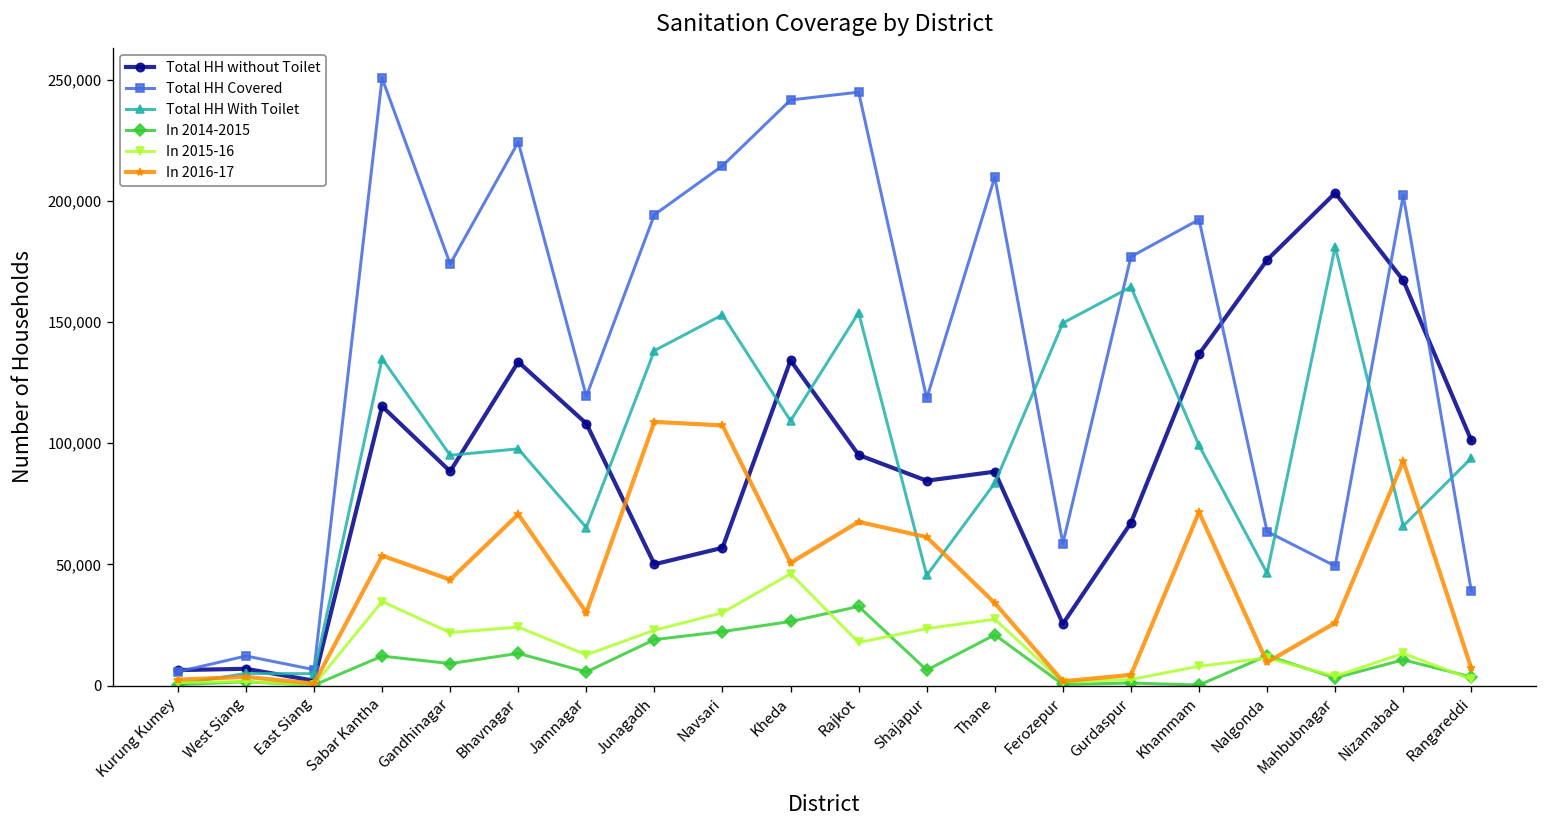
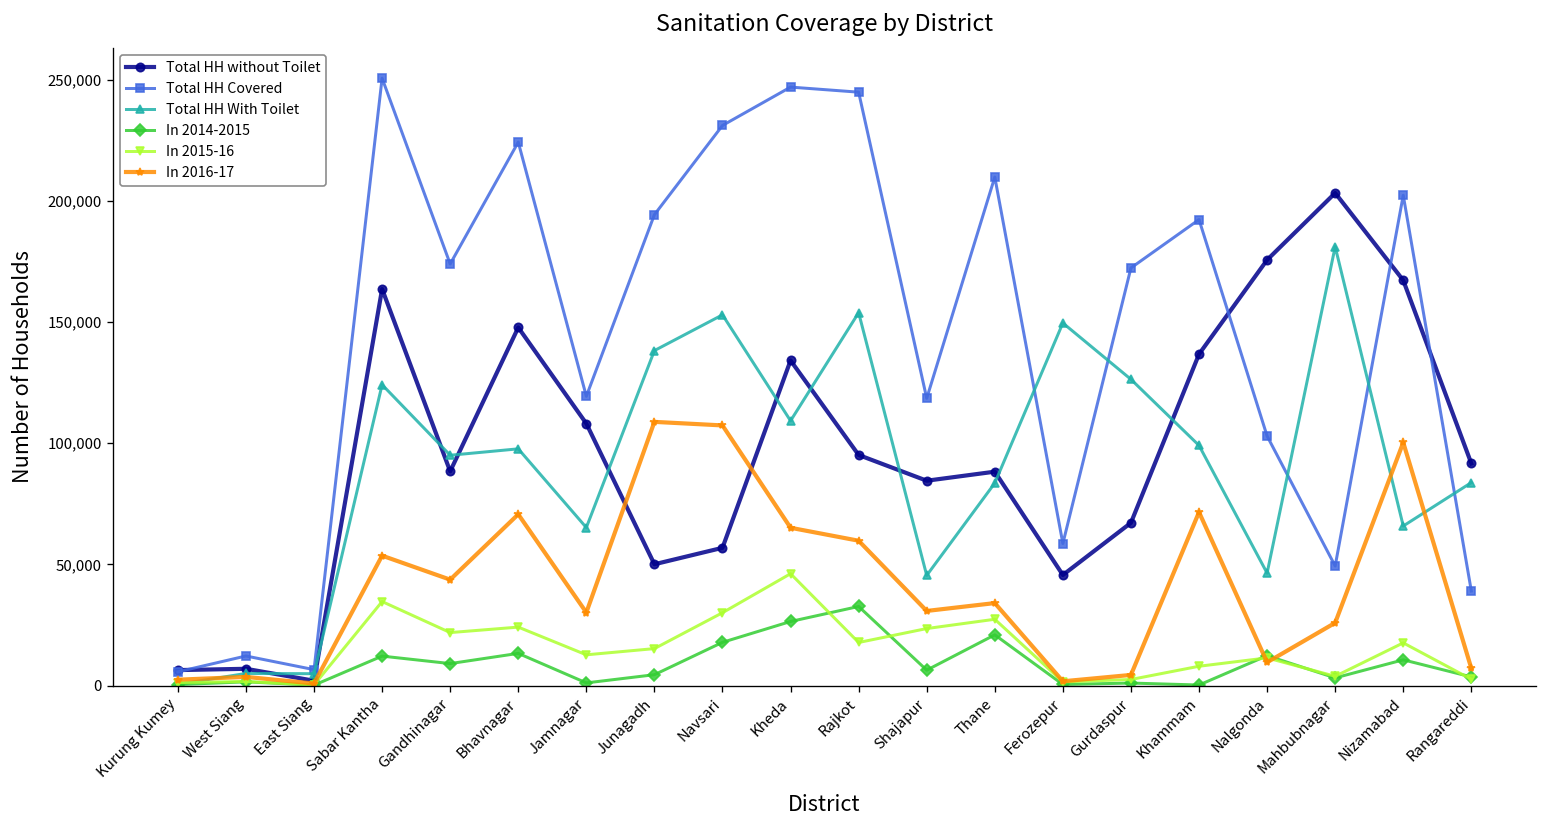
  {
    "Total HH without Toilet": {
      "West Siang": "7,000",
-     "Sabar Kantha": "115,000",
+     "Sabar Kantha": "164,000",
      "Gandhinagar": "88,000",
-     "Bhavnagar": "134,000",
+     "Bhavnagar": "148,000",
      "Jamnagar": "108,000",
      "Junagadh": "50,000",
      "Navsari": "57,000",
      "Kheda": "134,000",
      "Rajkot": "95,000",
      "Shajapur": "85,000",
      "Thane": "88,000",
-     "Ferozepur": "25,000",
+     "Ferozepur": "46,000",
      "Gurdaspur": "67,000",
      "Khammam": "137,000",
      "Nalgonda": "176,000",
      "Mahbubnagar": "203,000",
      "Nizamabad": "167,000",
-     "Rangareddi": "101,000"
+     "Rangareddi": "92,000"
    },
    "Total HH Covered": {
      "West Siang": "12,000",
      "East Siang": "7,000",
      "Sabar Kantha": "251,000",
      "Gandhinagar": "174,000",
      "Bhavnagar": "224,000",
      "Jamnagar": "119,000",
      "Junagadh": "194,000",
-     "Navsari": "214,000",
-     "Kheda": "242,000",
+     "Navsari": "231,000",
+     "Kheda": "247,000",
      "Rajkot": "245,000",
      "Shajapur": "119,000",
      "Thane": "210,000",
      "Ferozepur": "59,000",
-     "Gurdaspur": "177,000",
+     "Gurdaspur": "172,000",
      "Khammam": "192,000",
-     "Nalgonda": "64,000",
+     "Nalgonda": "103,000",
      "Mahbubnagar": "49,000",
      "Nizamabad": "202,000",
      "Rangareddi": "39,000"
    },
    "Total HH With Toilet": {
      "West Siang": "5,000",
      "East Siang": "5,000",
-     "Sabar Kantha": "135,000",
+     "Sabar Kantha": "124,000",
      "Gandhinagar": "95,000",
      "Bhavnagar": "98,000",
      "Jamnagar": "65,000",
      "Junagadh": "138,000",
      "Navsari": "153,000",
      "Kheda": "109,000",
      "Rajkot": "154,000",
      "Shajapur": "45,000",
      "Thane": "84,000",
      "Ferozepur": "150,000",
-     "Gurdaspur": "164,000",
+     "Gurdaspur": "126,000",
      "Khammam": "99,000",
      "Nalgonda": "46,000",
      "Mahbubnagar": "181,000",
      "Nizamabad": "66,000",
-     "Rangareddi": "94,000"
+     "Rangareddi": "84,000"
    },
    "In 2014-2015": {
      "Sabar Kantha": "12,000",
      "Gandhinagar": "9,000",
      "Bhavnagar": "13,000",
-     "Jamnagar": "6,000",
-     "Junagadh": "19,000",
-     "Navsari": "22,000",
+     "Jamnagar": "1,000",
+     "Junagadh": "4,000",
+     "Navsari": "18,000",
      "Kheda": "26,000",
      "Rajkot": "33,000",
      "Shajapur": "6,000",
      "Thane": "21,000",
      "Gurdaspur": "1,000",
      "Khammam": "0",
      "Nizamabad": "11,000"
    },
    "In 2015-16": {
      "Sabar Kantha": "35,000",
      "Gandhinagar": "22,000",
      "Bhavnagar": "24,000",
      "Jamnagar": "13,000",
-     "Junagadh": "23,000",
+     "Junagadh": "15,000",
      "Navsari": "30,000",
      "Kheda": "46,000",
      "Rajkot": "18,000",
      "Shajapur": "24,000",
      "Thane": "27,000",
      "Gurdaspur": "2,000",
      "Khammam": "8,000",
-     "Nizamabad": "13,000"
+     "Nizamabad": "18,000"
    },
    "In 2016-17": {
      "West Siang": "4,000",
      "Sabar Kantha": "54,000",
      "Gandhinagar": "44,000",
      "Bhavnagar": "71,000",
      "Jamnagar": "30,000",
      "Junagadh": "109,000",
      "Navsari": "107,000",
-     "Kheda": "51,000",
-     "Rajkot": "68,000",
-     "Shajapur": "61,000",
+     "Kheda": "65,000",
+     "Rajkot": "60,000",
+     "Shajapur": "31,000",
      "Thane": "34,000",
      "Gurdaspur": "4,000",
      "Khammam": "72,000",
      "Nalgonda": "10,000",
      "Mahbubnagar": "26,000",
-     "Nizamabad": "93,000",
+     "Nizamabad": "100,000",
      "Rangareddi": "7,000"
    }
  }
